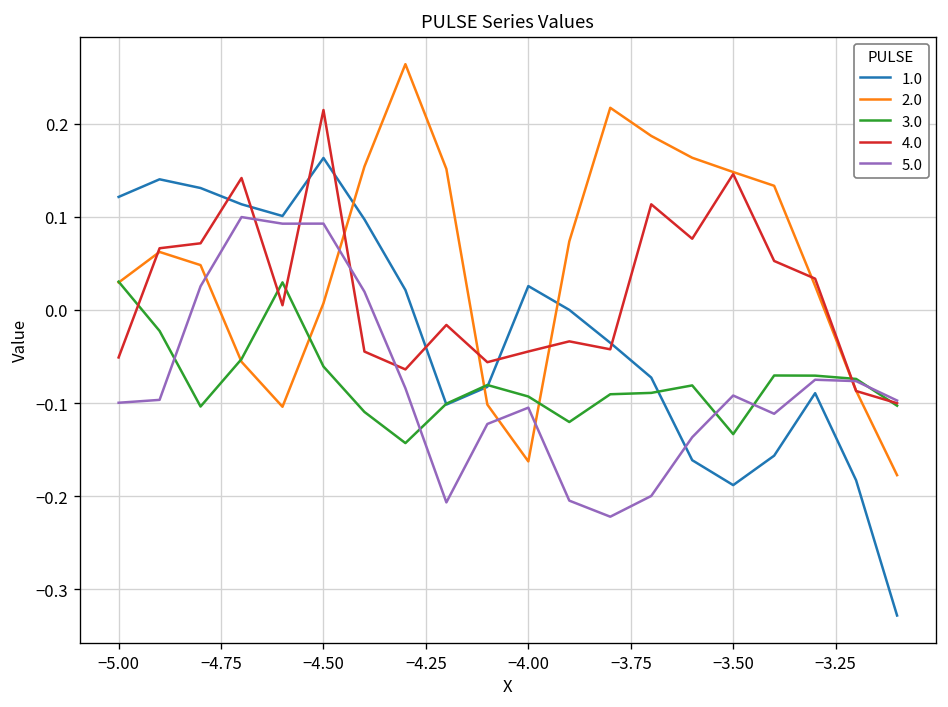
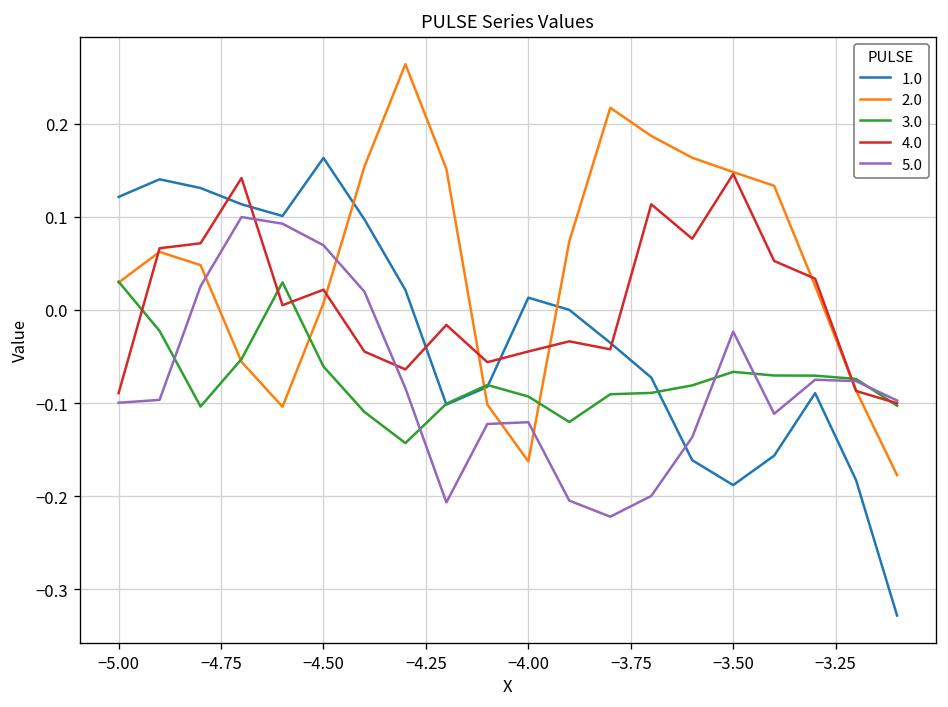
  {
    "1.0": {
      "−5.00": 0.12,
      "−4.50": 0.16,
-     "−4.00": 0.03,
+     "−4.00": 0.01,
      "−3.50": -0.19
    },
    "2.0": {
      "−4.50": 0.01,
      "−4.00": -0.16
    },
    "3.0": {
      "−4.50": -0.06,
      "−4.00": -0.09,
-     "−3.50": -0.13
+     "−3.50": -0.07
    },
    "4.0": {
-     "−5.00": -0.05,
-     "−4.50": 0.21,
+     "−5.00": -0.09,
+     "−4.50": 0.02,
      "−4.00": -0.04
    },
    "5.0": {
      "−5.00": -0.10,
-     "−4.50": 0.09,
-     "−4.00": -0.10,
-     "−3.50": -0.09
+     "−4.50": 0.07,
+     "−4.00": -0.12,
+     "−3.50": -0.02
    }
  }
